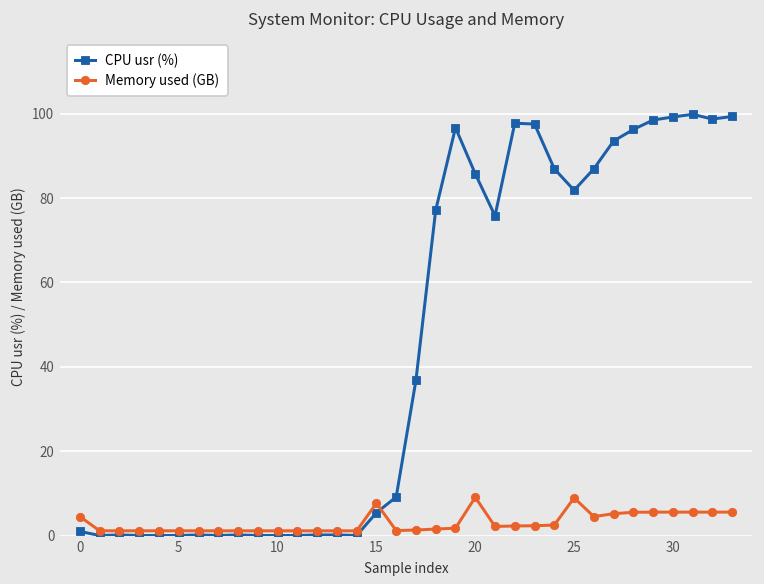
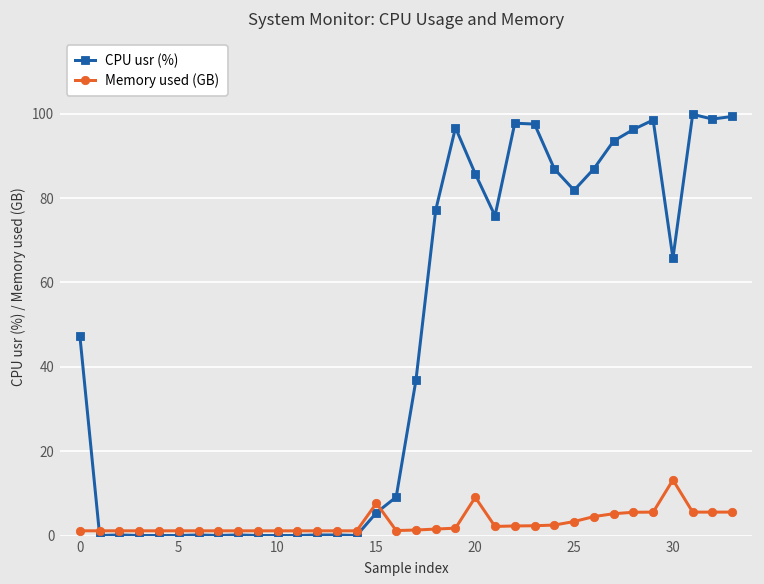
  {
    "CPU usr (%)": {
-     "0": 1,
+     "0": 47,
      "5": 0,
      "10": 0,
      "15": 5,
      "20": 86,
      "25": 82,
-     "30": 99
+     "30": 66
    },
    "Memory used (GB)": {
-     "0": 4,
+     "0": 1,
      "5": 1,
      "10": 1,
      "15": 8,
      "20": 9,
-     "25": 9,
-     "30": 6
+     "25": 3,
+     "30": 13
    }
  }
